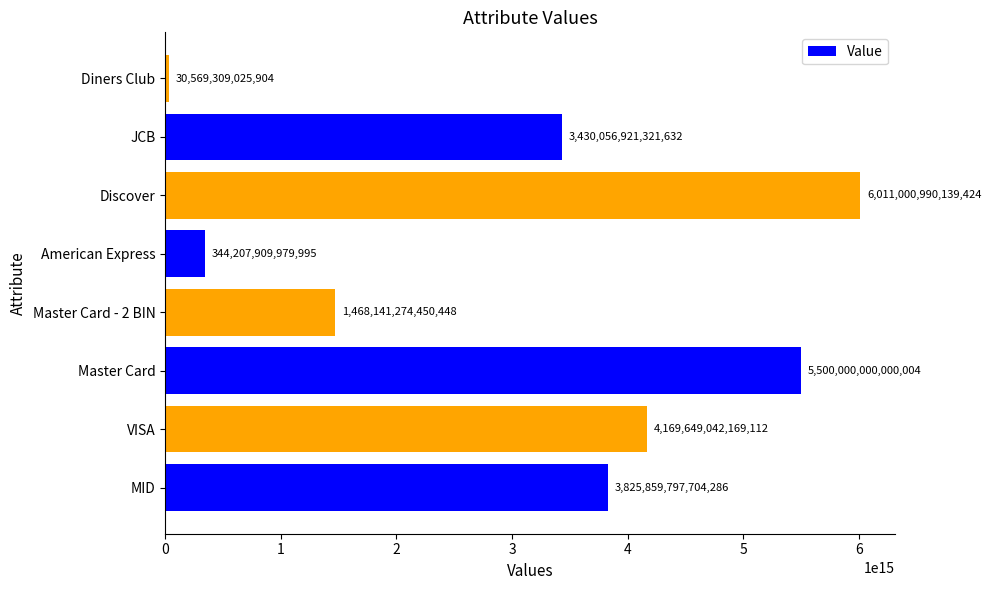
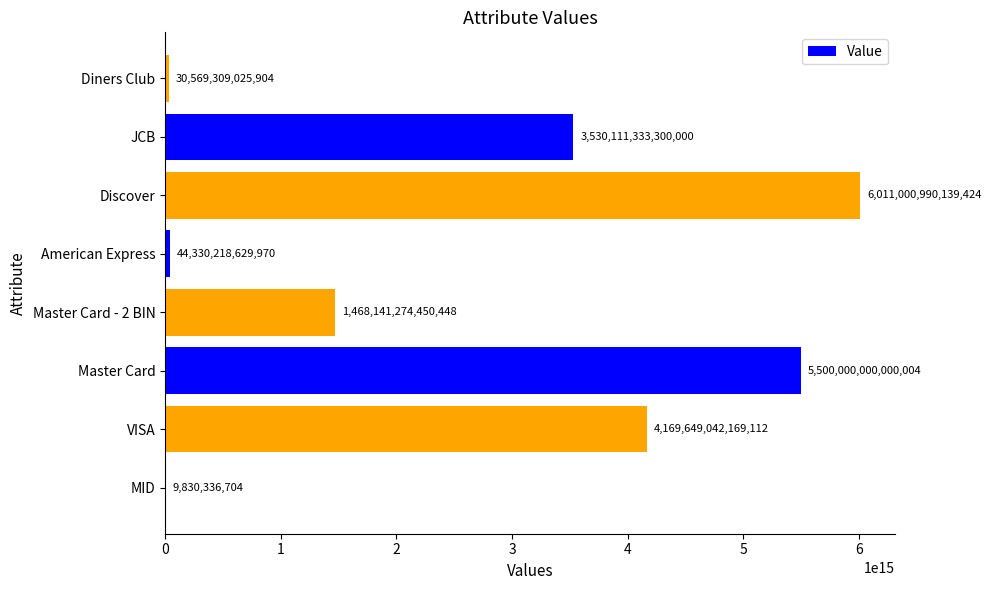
  {
    "Diners Club": "30,569,309,025,904",
-   "JCB": "3,430,056,921,321,632",
+   "JCB": "3,530,111,333,300,000",
    "Discover": "6,011,000,990,139,424",
-   "American Express": "344,207,909,979,995",
+   "American Express": "44,330,218,629,970",
    "Master Card - 2 BIN": "1,468,141,274,450,448",
    "Master Card": "5,500,000,000,000,004",
    "VISA": "4,169,649,042,169,112",
-   "MID": "3,825,859,797,704,286"
+   "MID": "9,830,336,704"
  }
